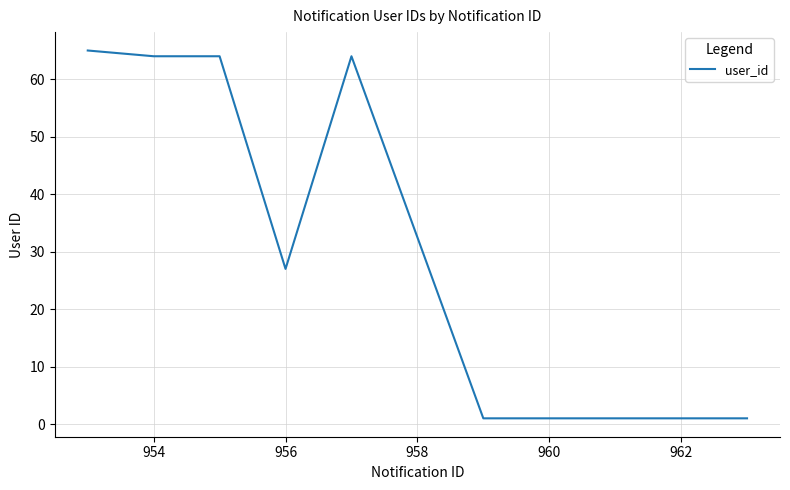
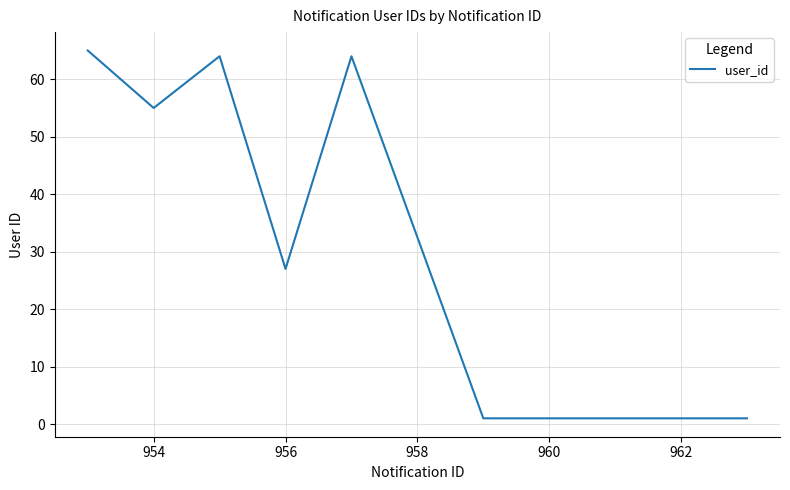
  {
-   "954": 64,
+   "954": 55,
    "956": 27,
    "962": 1
  }
